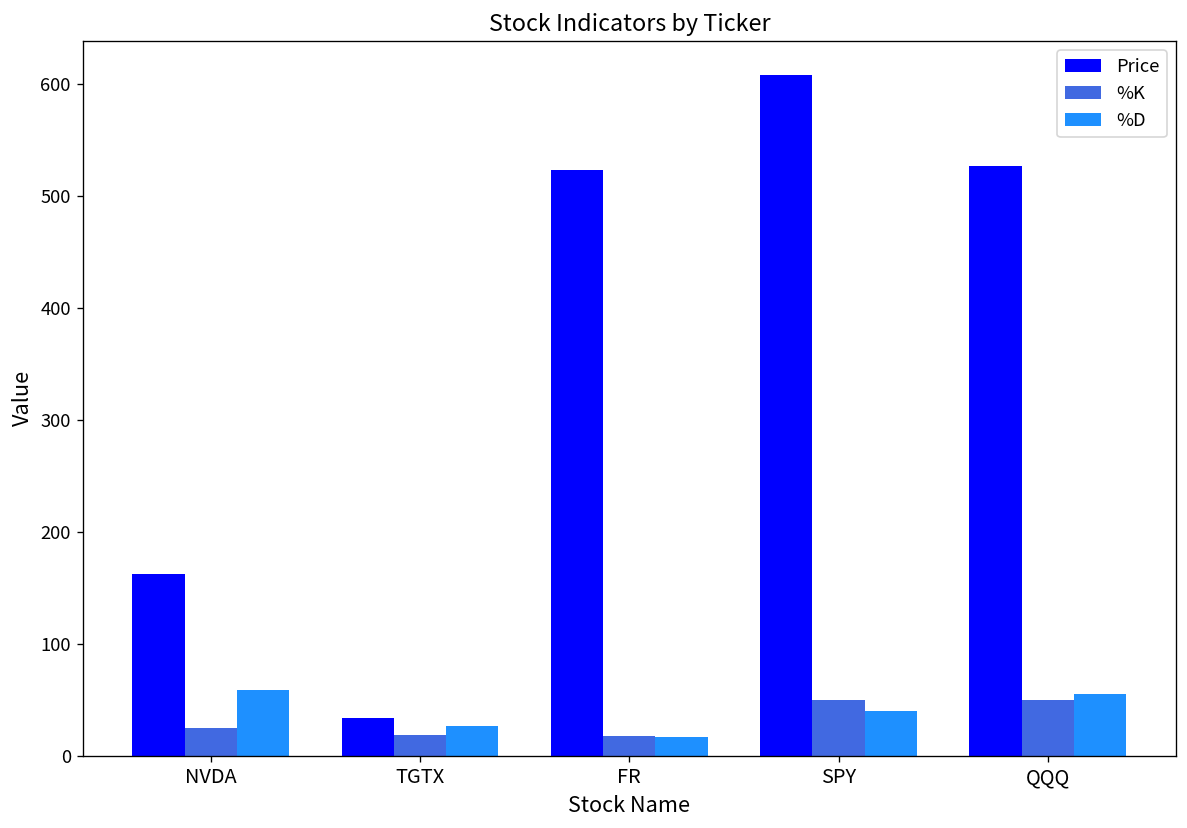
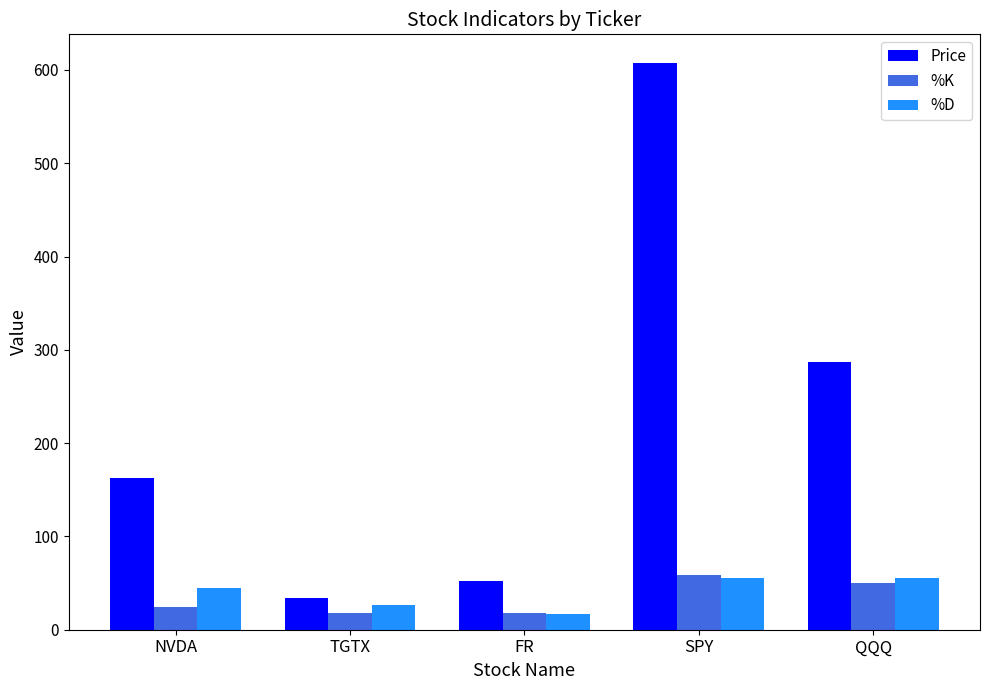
  {
    "Price": {
      "NVDA": 160,
      "TGTX": 30,
-     "FR": 520,
+     "FR": 50,
      "SPY": 610,
-     "QQQ": 530
+     "QQQ": 290
    },
    "%K": {
      "NVDA": 20,
      "TGTX": 20,
      "FR": 20,
-     "SPY": 50,
+     "SPY": 60,
      "QQQ": 50
    },
    "%D": {
-     "NVDA": 60,
+     "NVDA": 40,
      "TGTX": 30,
      "FR": 20,
-     "SPY": 40,
+     "SPY": 60,
      "QQQ": 60
    }
  }
